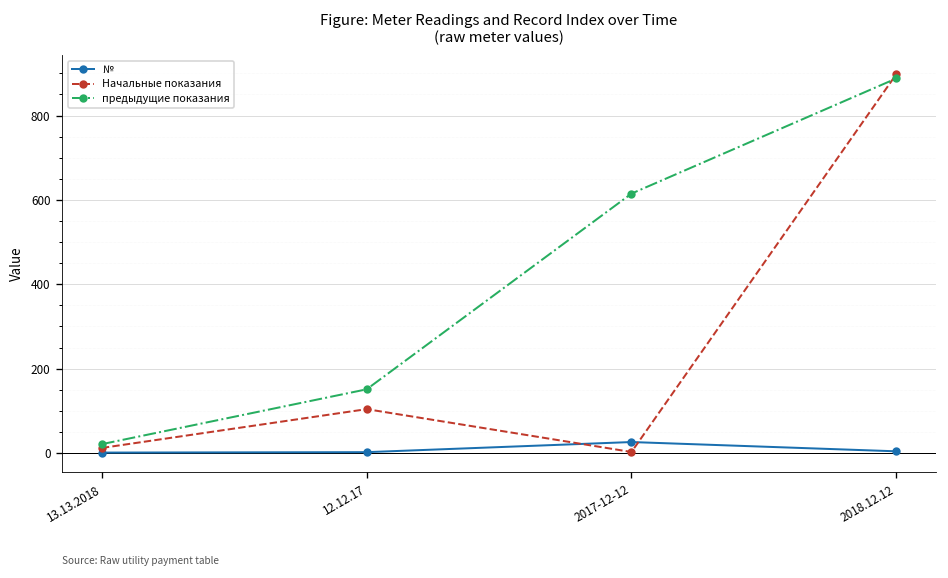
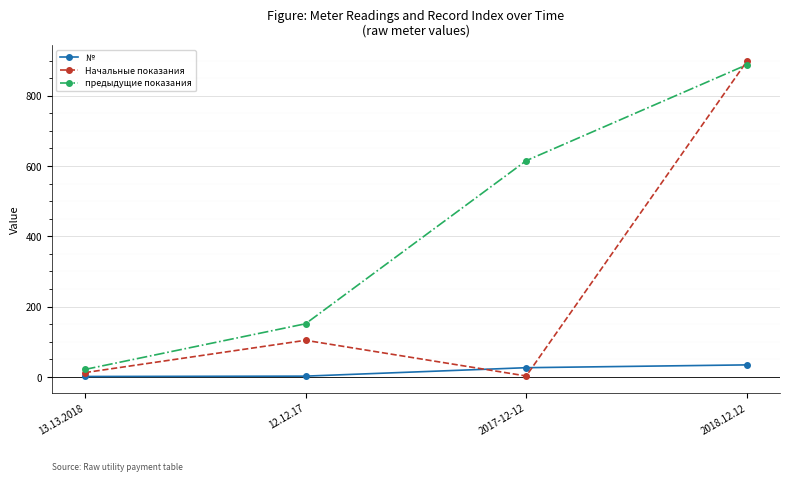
  {
    "№": {
      "13.13.2018": 0,
      "12.12.17": 0,
      "2017-12-12": 30,
-     "2018.12.12": 0
+     "2018.12.12": 30
    },
    "Начальные показания": {
      "13.13.2018": 10,
      "12.12.17": 100,
      "2017-12-12": 0,
      "2018.12.12": 900
    },
    "предыдущие показания": {
      "13.13.2018": 20,
      "12.12.17": 150,
      "2017-12-12": 620,
      "2018.12.12": 890
    }
  }
